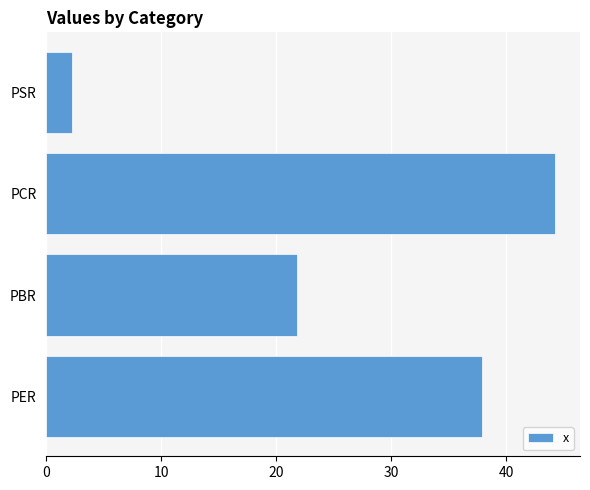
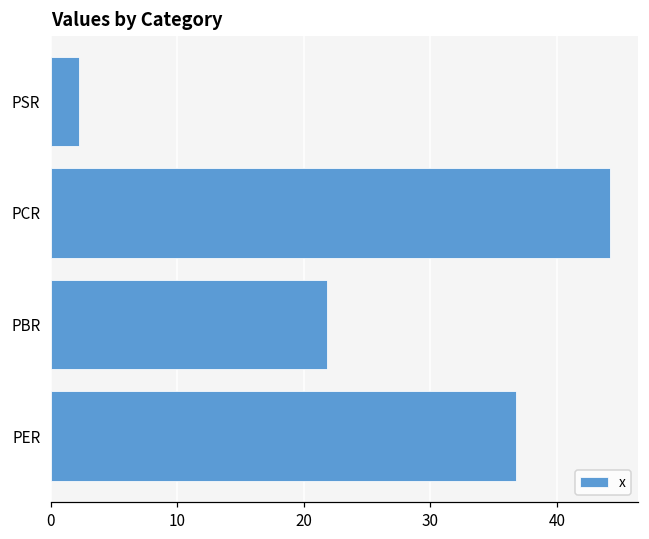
  {
    "PSR": 2.2,
    "PCR": 44.2,
    "PBR": 21.8,
-   "PER": 37.9
+   "PER": 36.8
  }
